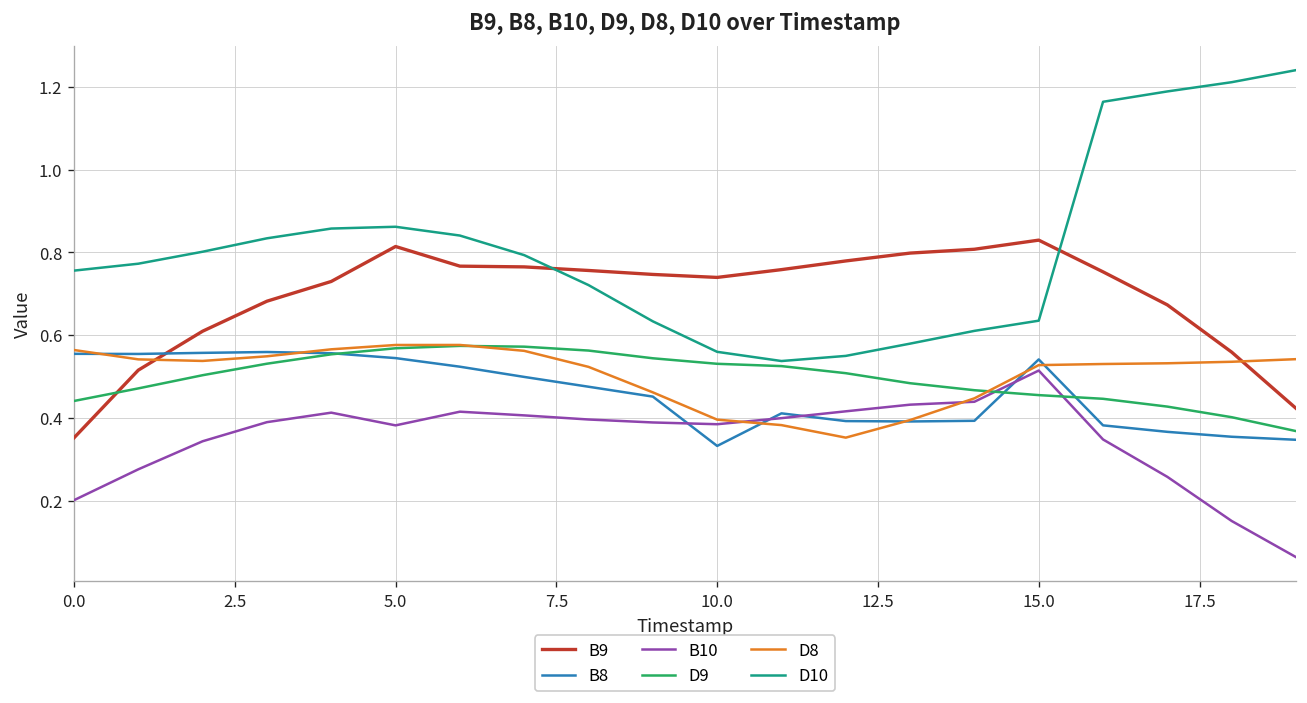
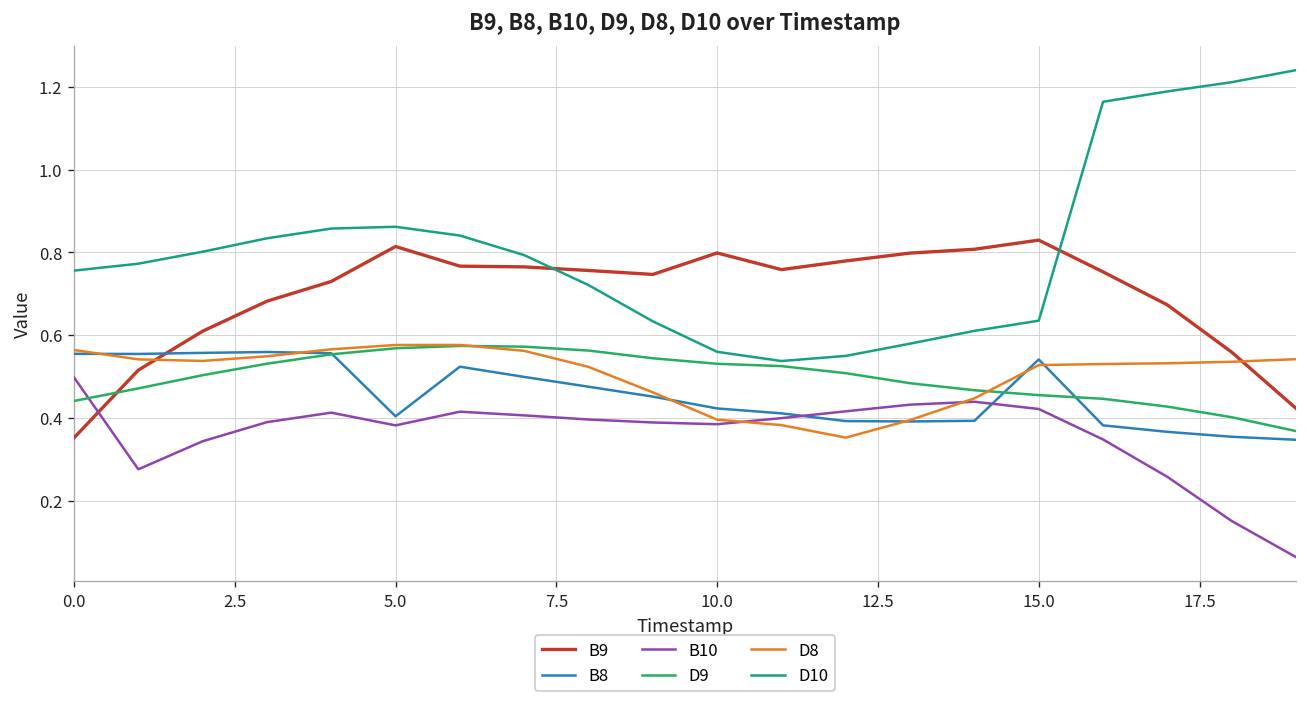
  {
    "B9": {
      "0.0": 0.35,
      "5.0": 0.81,
-     "10.0": 0.74,
+     "10.0": 0.80,
      "15.0": 0.83
    },
    "B8": {
      "0.0": 0.55,
-     "5.0": 0.54,
-     "10.0": 0.33,
+     "5.0": 0.40,
+     "10.0": 0.42,
      "15.0": 0.54
    },
    "B10": {
-     "0.0": 0.20,
+     "0.0": 0.50,
      "5.0": 0.38,
      "10.0": 0.38,
-     "15.0": 0.51
+     "15.0": 0.42
    },
    "D8": {
      "0.0": 0.56,
      "5.0": 0.58,
      "10.0": 0.40,
      "15.0": 0.53
    }
  }
